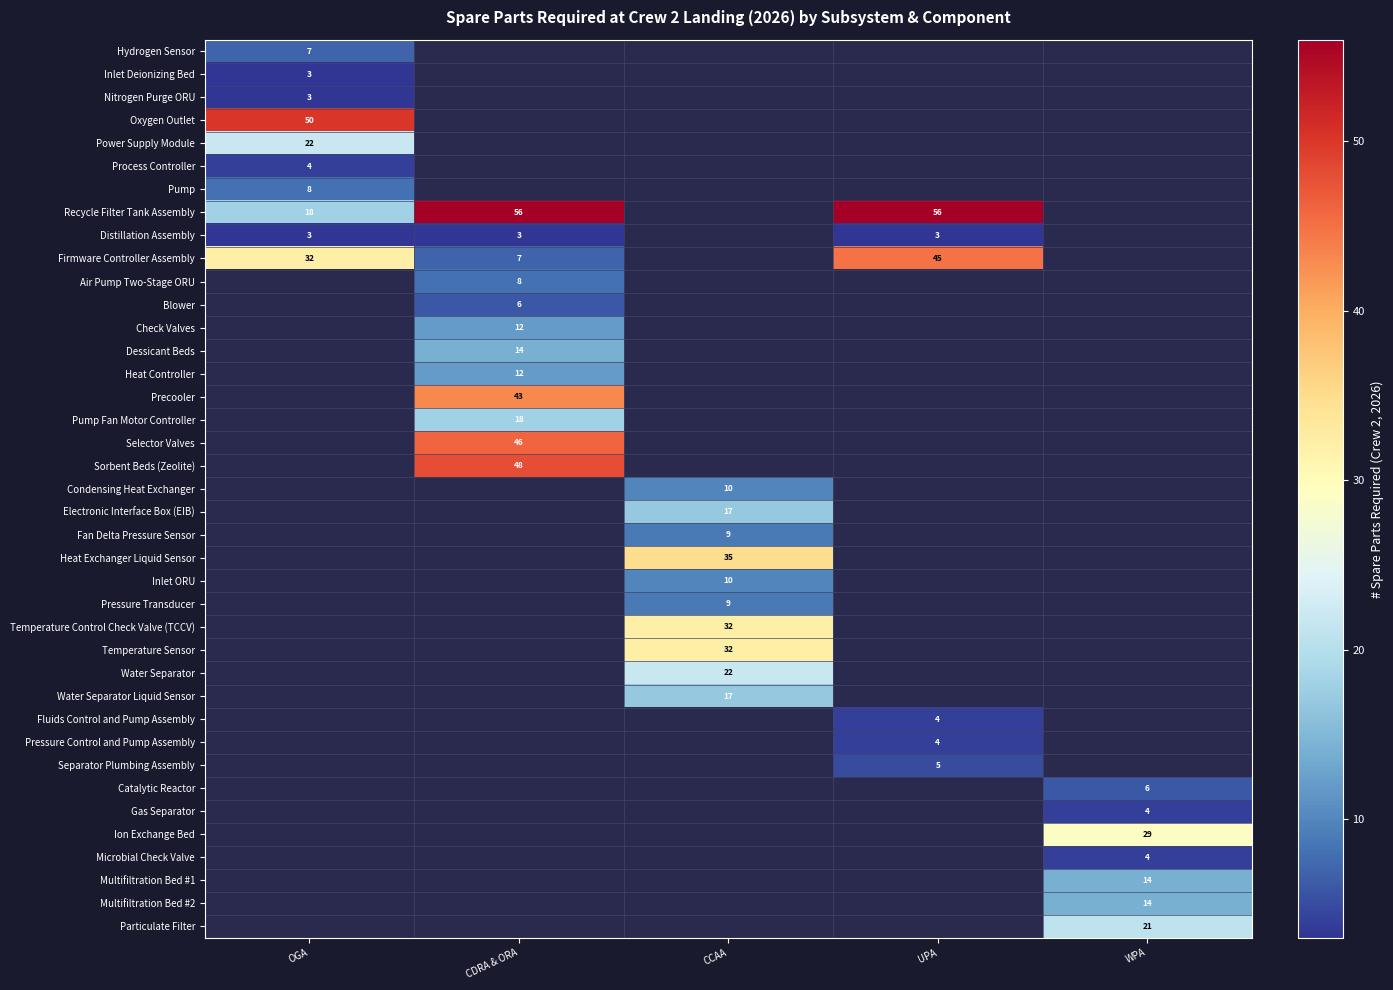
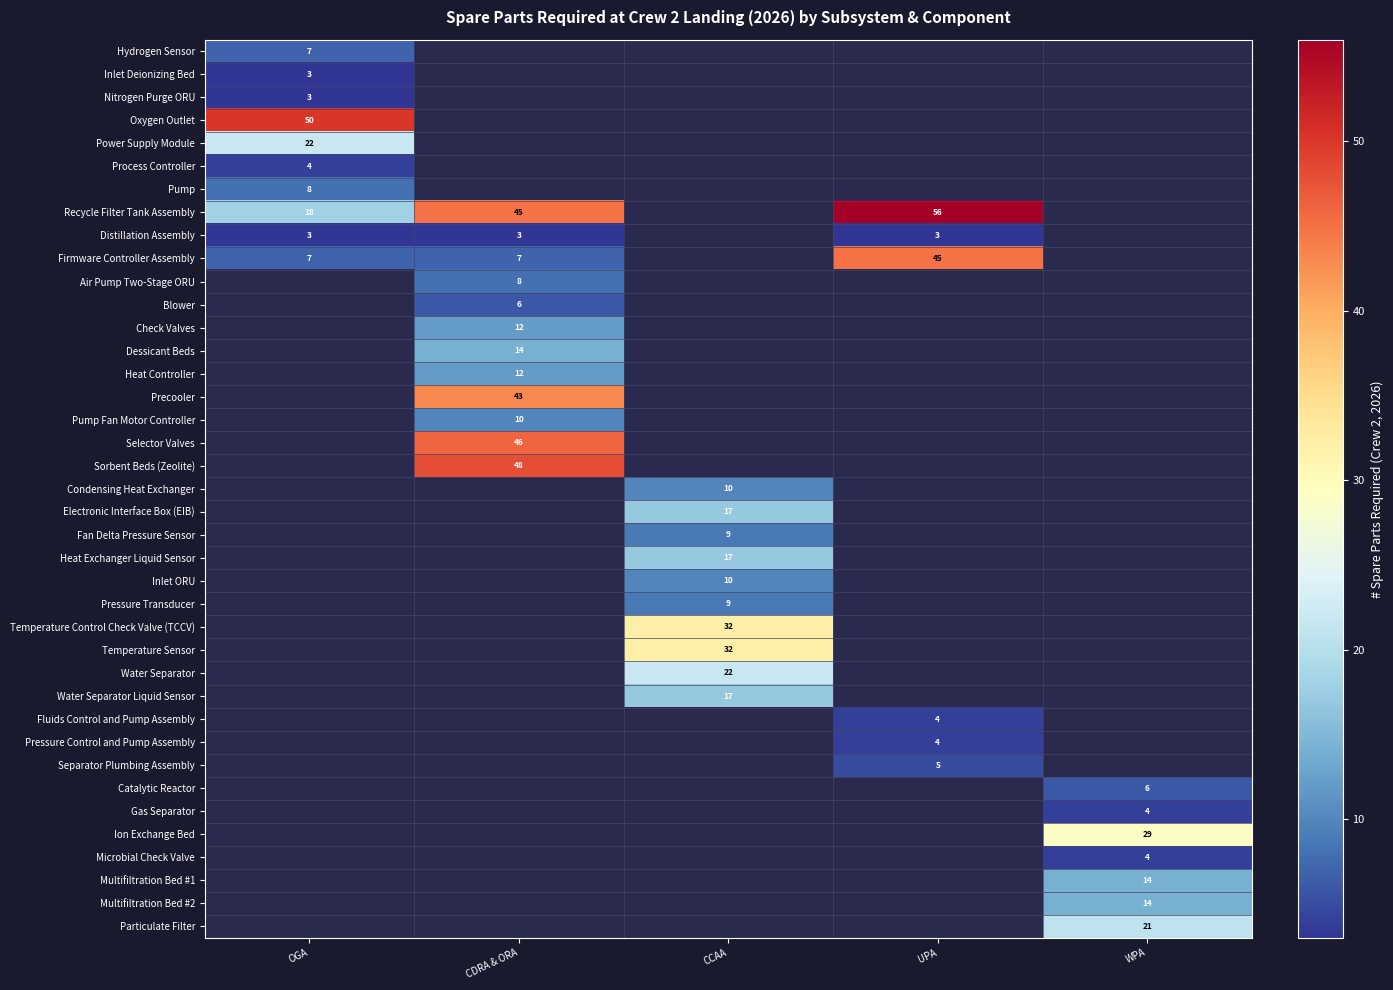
  {
    "Hydrogen Sensor": {
      "OGA": 7
    },
    "Inlet Deionizing Bed": {
      "OGA": 3
    },
    "Nitrogen Purge ORU": {
      "OGA": 3
    },
    "Oxygen Outlet": {
      "OGA": 50
    },
    "Power Supply Module": {
      "OGA": 22
    },
    "Process Controller": {
      "OGA": 4
    },
    "Pump": {
      "OGA": 8
    },
    "Recycle Filter Tank Assembly": {
      "OGA": 18,
-     "CDRA & ORA": 56,
+     "CDRA & ORA": 45,
      "UPA": 56
    },
    "Distillation Assembly": {
      "OGA": 3,
      "CDRA & ORA": 3,
      "UPA": 3
    },
    "Firmware Controller Assembly": {
-     "OGA": 32,
+     "OGA": 7,
      "CDRA & ORA": 7,
      "UPA": 45
    },
    "Air Pump Two-Stage ORU": {
      "CDRA & ORA": 8
    },
    "Blower": {
      "CDRA & ORA": 6
    },
    "Check Valves": {
      "CDRA & ORA": 12
    },
    "Dessicant Beds": {
      "CDRA & ORA": 14
    },
    "Heat Controller": {
      "CDRA & ORA": 12
    },
    "Precooler": {
      "CDRA & ORA": 43
    },
    "Pump Fan Motor Controller": {
-     "CDRA & ORA": 18
+     "CDRA & ORA": 10
    },
    "Selector Valves": {
      "CDRA & ORA": 46
    },
    "Sorbent Beds (Zeolite)": {
      "CDRA & ORA": 48
    },
    "Condensing Heat Exchanger": {
      "CCAA": 10
    },
    "Electronic Interface Box (EIB)": {
      "CCAA": 17
    },
    "Fan Delta Pressure Sensor": {
      "CCAA": 9
    },
    "Heat Exchanger Liquid Sensor": {
-     "CCAA": 35
+     "CCAA": 17
    },
    "Inlet ORU": {
      "CCAA": 10
    },
    "Pressure Transducer": {
      "CCAA": 9
    },
    "Temperature Control Check Valve (TCCV)": {
      "CCAA": 32
    },
    "Temperature Sensor": {
      "CCAA": 32
    },
    "Water Separator": {
      "CCAA": 22
    },
    "Water Separator Liquid Sensor": {
      "CCAA": 17
    },
    "Fluids Control and Pump Assembly": {
      "UPA": 4
    },
    "Pressure Control and Pump Assembly": {
      "UPA": 4
    },
    "Separator Plumbing Assembly": {
      "UPA": 5
    },
    "Catalytic Reactor": {
      "WPA": 6
    },
    "Gas Separator": {
      "WPA": 4
    },
    "Ion Exchange Bed": {
      "WPA": 29
    },
    "Microbial Check Valve": {
      "WPA": 4
    },
    "Multifiltration Bed #1": {
      "WPA": 14
    },
    "Multifiltration Bed #2": {
      "WPA": 14
    },
    "Particulate Filter": {
      "WPA": 21
    }
  }
